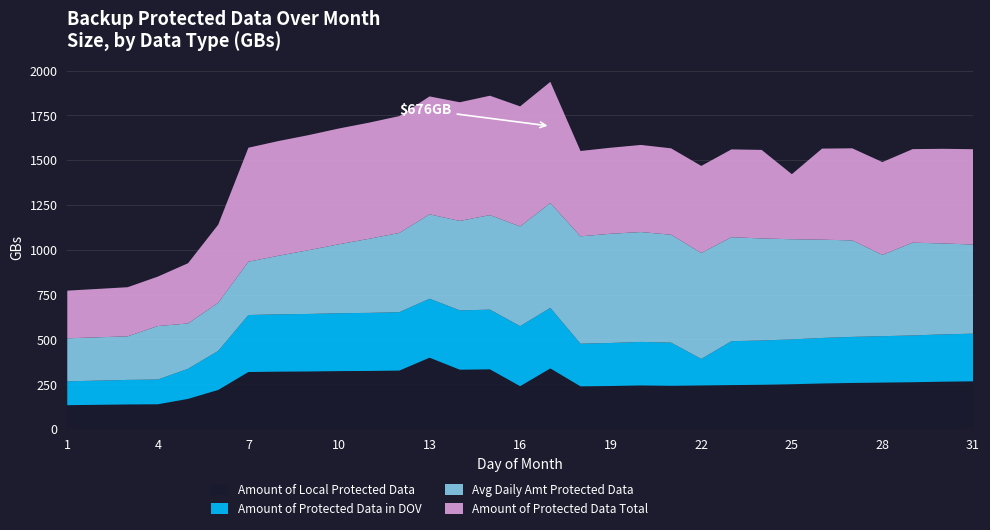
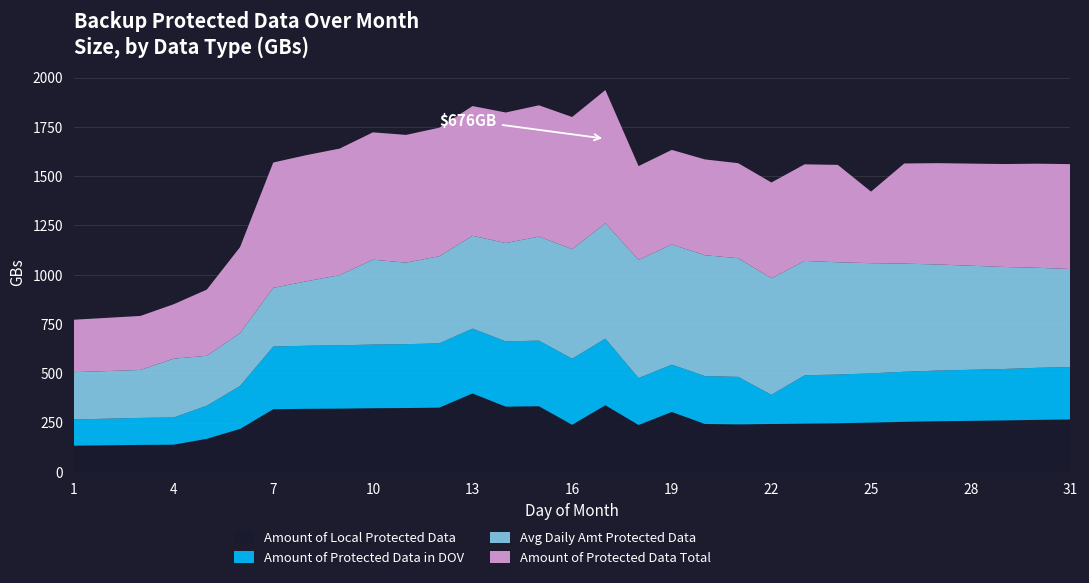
  {
    "Amount of Local Protected Data": {
      "1": 130,
      "4": 140,
      "7": 320,
      "10": 320,
      "13": 400,
      "16": 240,
-     "19": 240,
+     "19": 300,
      "22": 240,
      "25": 250,
      "28": 260,
      "31": 270
    },
    "Amount of Protected Data in DOV": {
      "1": 130,
      "4": 140,
      "7": 320,
      "10": 320,
      "13": 330,
      "16": 340,
      "19": 240,
      "22": 150,
      "25": 250,
      "28": 260,
      "31": 270
    },
    "Avg Daily Amt Protected Data": {
      "1": 240,
      "4": 300,
      "7": 300,
-     "10": 380,
+     "10": 430,
      "13": 470,
      "16": 560,
      "19": 610,
      "22": 590,
      "25": 560,
-     "28": 450,
+     "28": 530,
      "31": 500
    },
    "Amount of Protected Data Total": {
      "1": 270,
      "4": 280,
      "7": 640,
      "10": 650,
      "13": 660,
      "19": 480,
      "22": 490,
      "25": 360,
      "28": 520,
      "31": 530
    }
  }
